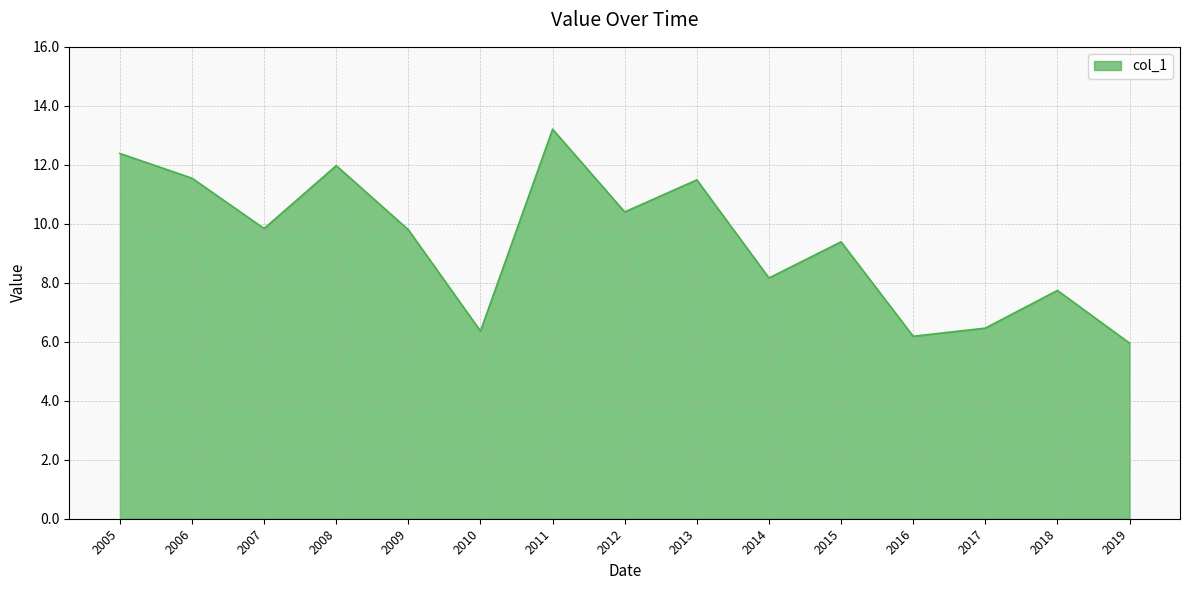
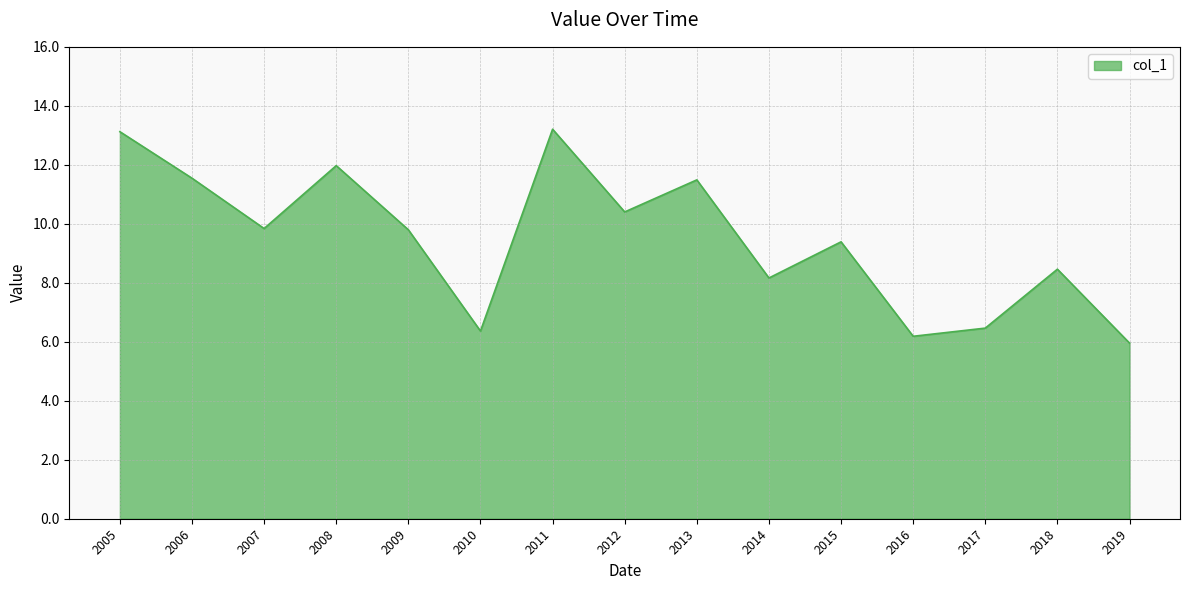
  {
-   "2005": 12.4,
+   "2005": 13.1,
    "2006": 11.5,
    "2007": 9.8,
    "2008": 12.0,
    "2009": 9.8,
    "2010": 6.4,
    "2011": 13.2,
    "2012": 10.4,
    "2013": 11.5,
    "2014": 8.2,
    "2015": 9.4,
    "2016": 6.2,
    "2017": 6.5,
-   "2018": 7.7,
+   "2018": 8.5,
    "2019": 6.0
  }
